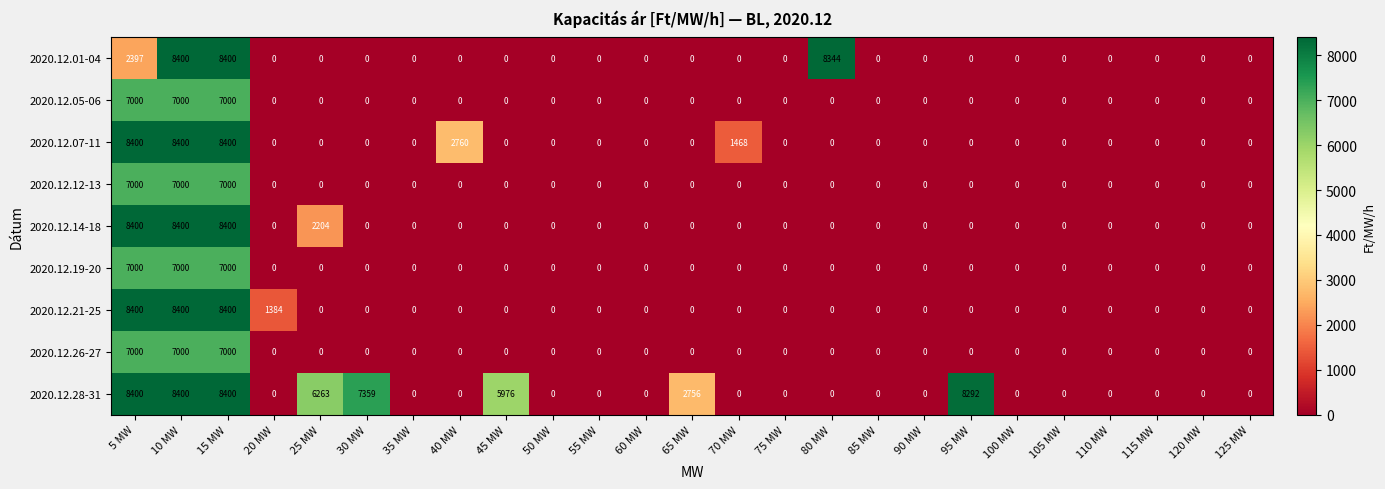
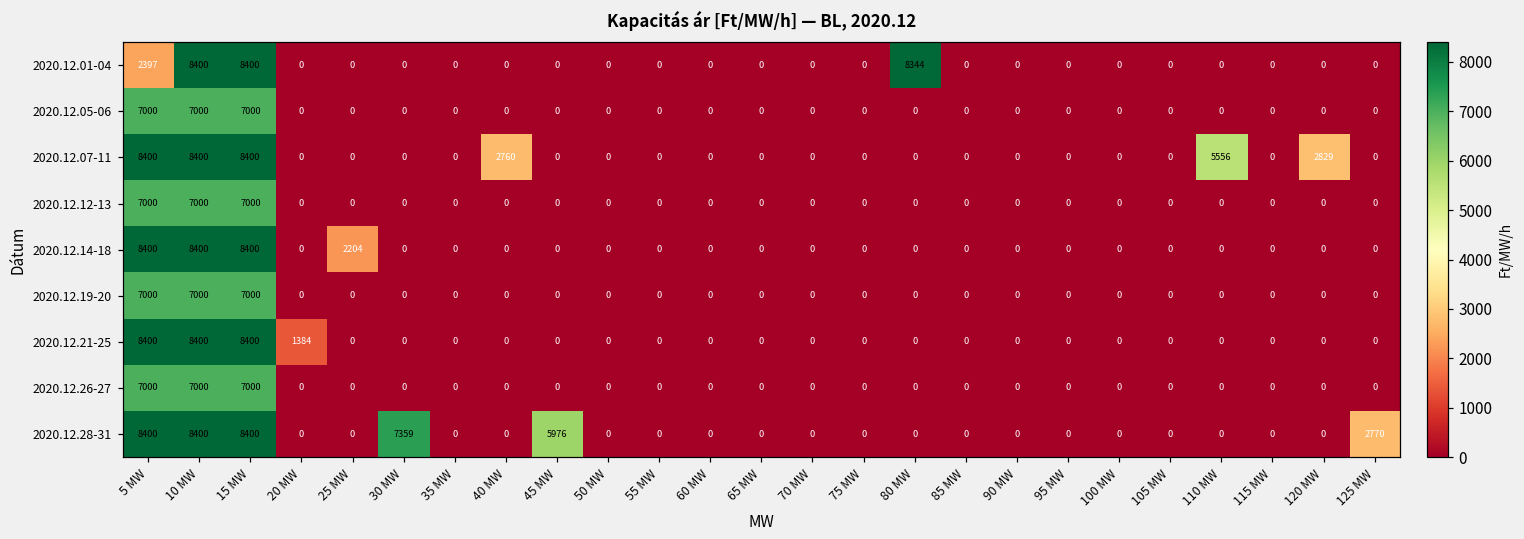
  {
    "2020.12.07-11": {
      "5 MW": 8400,
      "10 MW": 8400,
      "15 MW": 8400,
      "20 MW": 0,
      "25 MW": 0,
      "30 MW": 0,
      "35 MW": 0,
      "40 MW": 2760,
      "45 MW": 0,
      "50 MW": 0,
      "55 MW": 0,
      "60 MW": 0,
      "65 MW": 0,
-     "70 MW": 1468,
+     "70 MW": 0,
      "75 MW": 0,
      "80 MW": 0,
      "85 MW": 0,
      "90 MW": 0,
      "95 MW": 0,
      "100 MW": 0,
      "105 MW": 0,
-     "110 MW": 0,
+     "110 MW": 5556,
      "115 MW": 0,
-     "120 MW": 0,
+     "120 MW": 2829,
      "125 MW": 0
    },
    "2020.12.28-31": {
      "5 MW": 8400,
      "10 MW": 8400,
      "15 MW": 8400,
      "20 MW": 0,
-     "25 MW": 6263,
+     "25 MW": 0,
      "30 MW": 7359,
      "35 MW": 0,
      "40 MW": 0,
      "45 MW": 5976,
      "50 MW": 0,
      "55 MW": 0,
      "60 MW": 0,
-     "65 MW": 2756,
+     "65 MW": 0,
      "70 MW": 0,
      "75 MW": 0,
      "80 MW": 0,
      "85 MW": 0,
      "90 MW": 0,
-     "95 MW": 8292,
+     "95 MW": 0,
      "100 MW": 0,
      "105 MW": 0,
      "110 MW": 0,
      "115 MW": 0,
      "120 MW": 0,
-     "125 MW": 0
+     "125 MW": 2770
    }
  }
